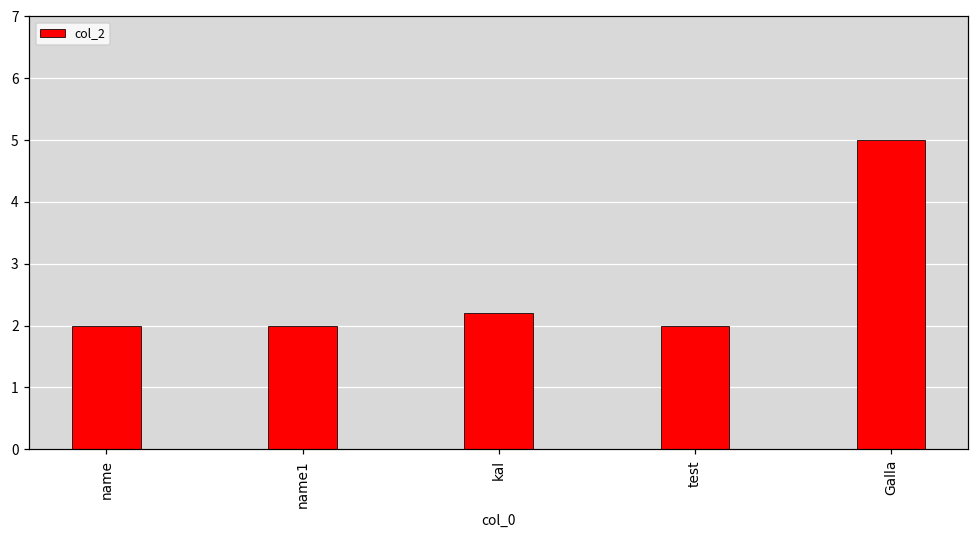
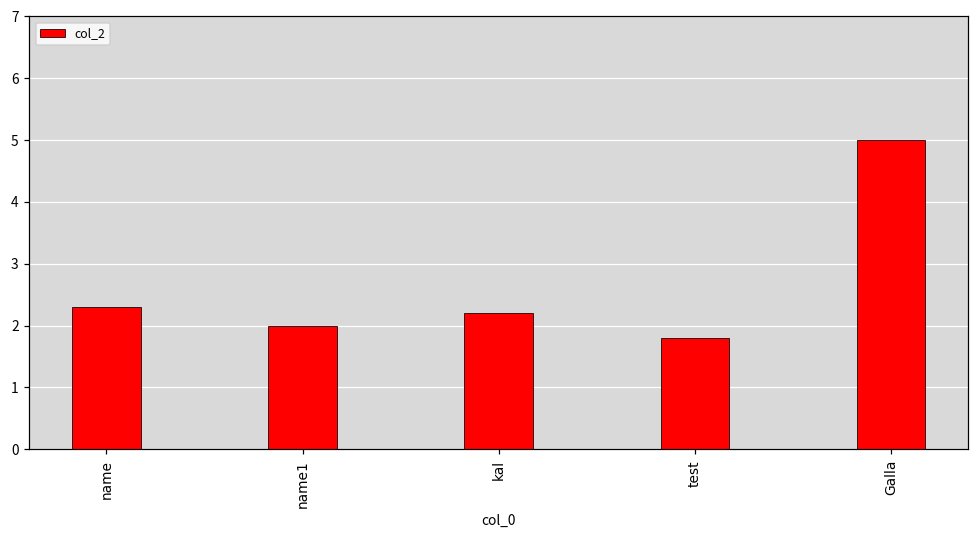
  {
-   "name": 2.0,
+   "name": 2.3,
    "name1": 2.0,
    "kal": 2.2,
-   "test": 2.0,
+   "test": 1.8,
    "Galla": 5.0
  }
